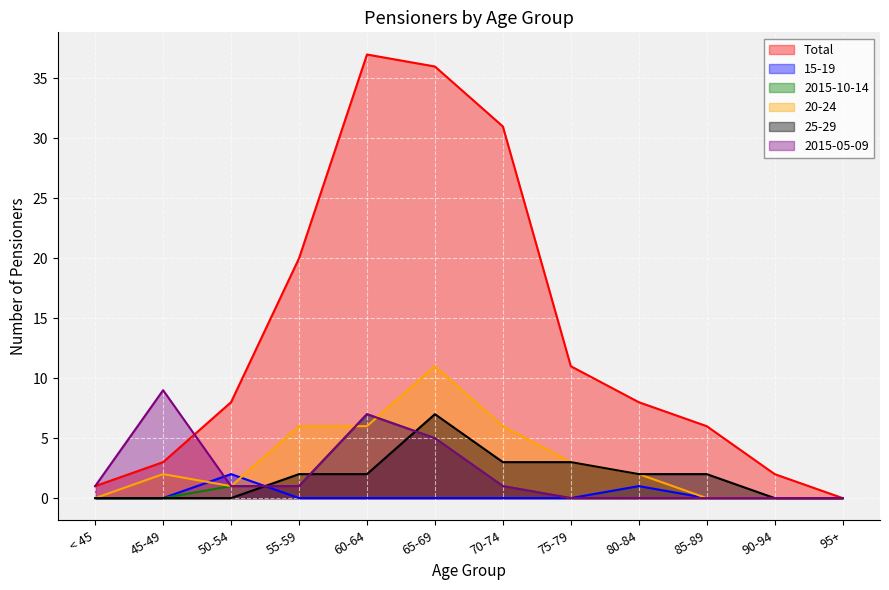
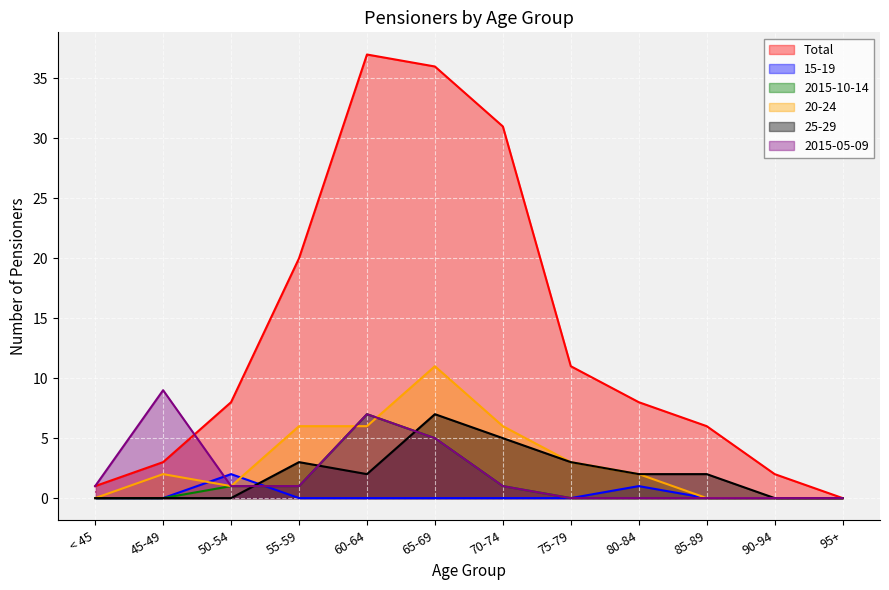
  {
    "Total": {
      "45-49": 3,
      "50-54": 8,
      "55-59": 20,
      "60-64": 37,
      "65-69": 36,
      "70-74": 31,
      "75-79": 11,
      "80-84": 8,
      "85-89": 6,
      "90-94": 2
    },
    "15-19": {
      "50-54": 2,
      "55-59": 0,
      "60-64": 0,
      "65-69": 0,
      "70-74": 0,
      "80-84": 1
    },
    "20-24": {
      "45-49": 2,
      "55-59": 6,
      "60-64": 6,
      "65-69": 11,
      "70-74": 6
    },
    "25-29": {
      "50-54": 0,
-     "55-59": 2,
+     "55-59": 3,
      "60-64": 2,
      "65-69": 7,
-     "70-74": 3,
+     "70-74": 5,
      "85-89": 2
    },
    "2015-05-09": {
      "45-49": 9
    }
  }
